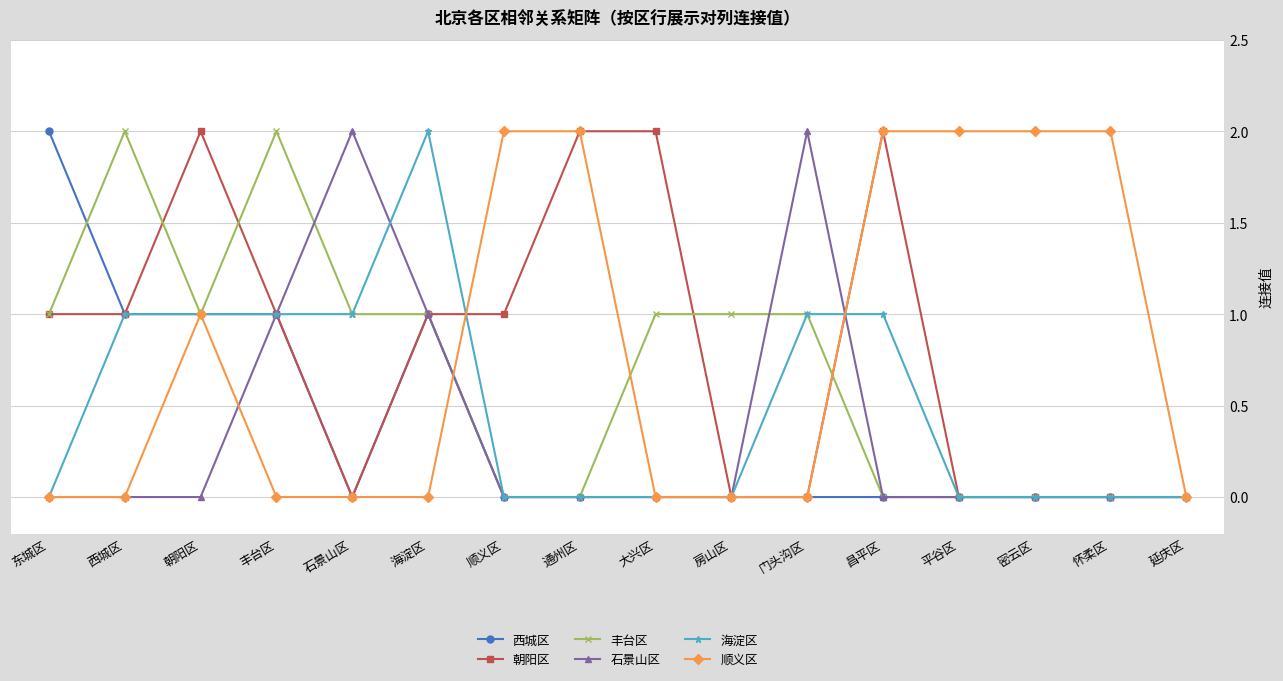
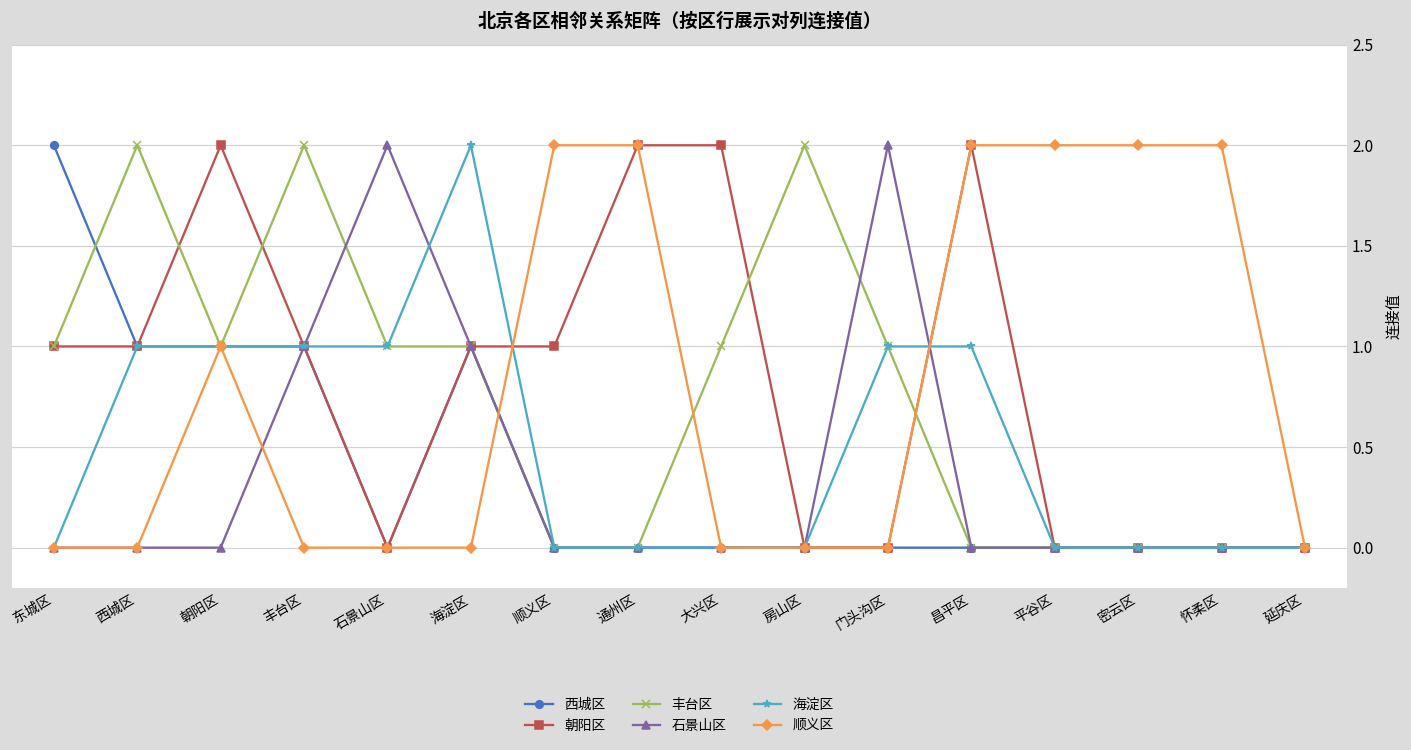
  {
    "朝阳区": {
      "朝阳区": 2,
      "顺义区": 1,
      "大兴区": 2
    },
    "丰台区": {
      "西城区": 2,
      "丰台区": 2,
      "大兴区": 1,
-     "房山区": 1
+     "房山区": 2
    },
    "石景山区": {
      "朝阳区": 0,
      "石景山区": 2,
      "门头沟区": 2
    },
    "顺义区": {
      "丰台区": 0,
      "海淀区": 0,
      "顺义区": 2,
      "平谷区": 2,
      "密云区": 2,
      "怀柔区": 2
    }
  }
